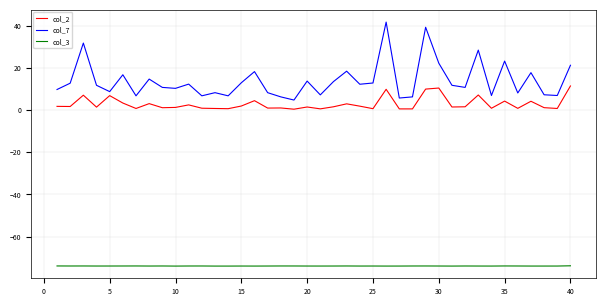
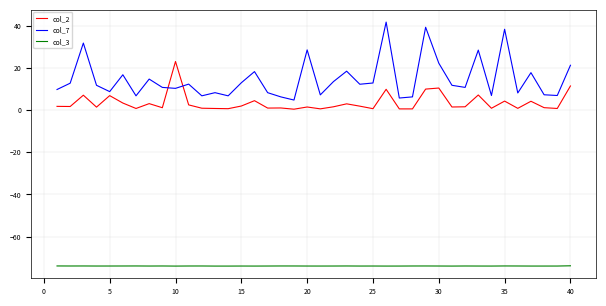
  {
    "col_2": {
      "5": 7,
-     "10": 1,
+     "10": 23,
      "15": 2,
      "20": 2,
      "25": 1,
      "30": 11,
      "35": 4,
      "40": 11
    },
    "col_7": {
      "5": 9,
      "10": 10,
      "15": 13,
-     "20": 14,
+     "20": 29,
      "25": 13,
      "30": 22,
-     "35": 23,
+     "35": 38,
      "40": 21
    },
    "col_3": {
      "5": -74,
      "10": -74,
      "15": -74,
      "20": -74,
      "25": -74,
      "30": -74,
      "35": -74,
      "40": -74
    }
  }
